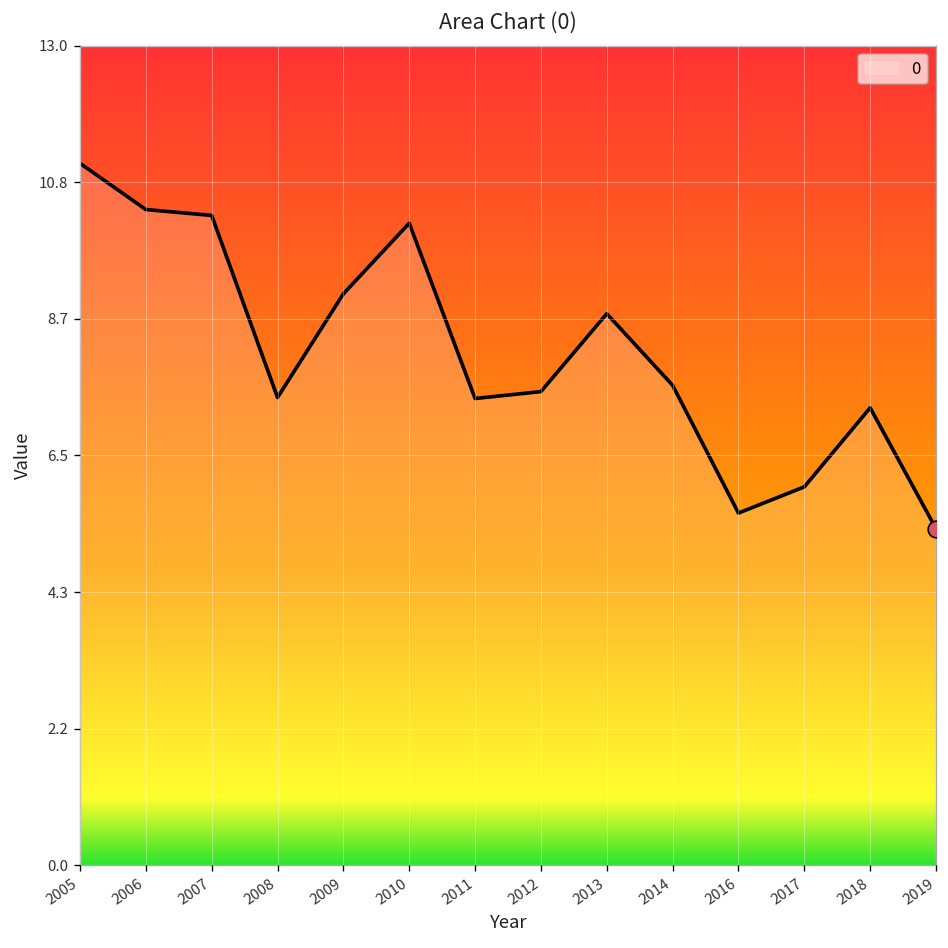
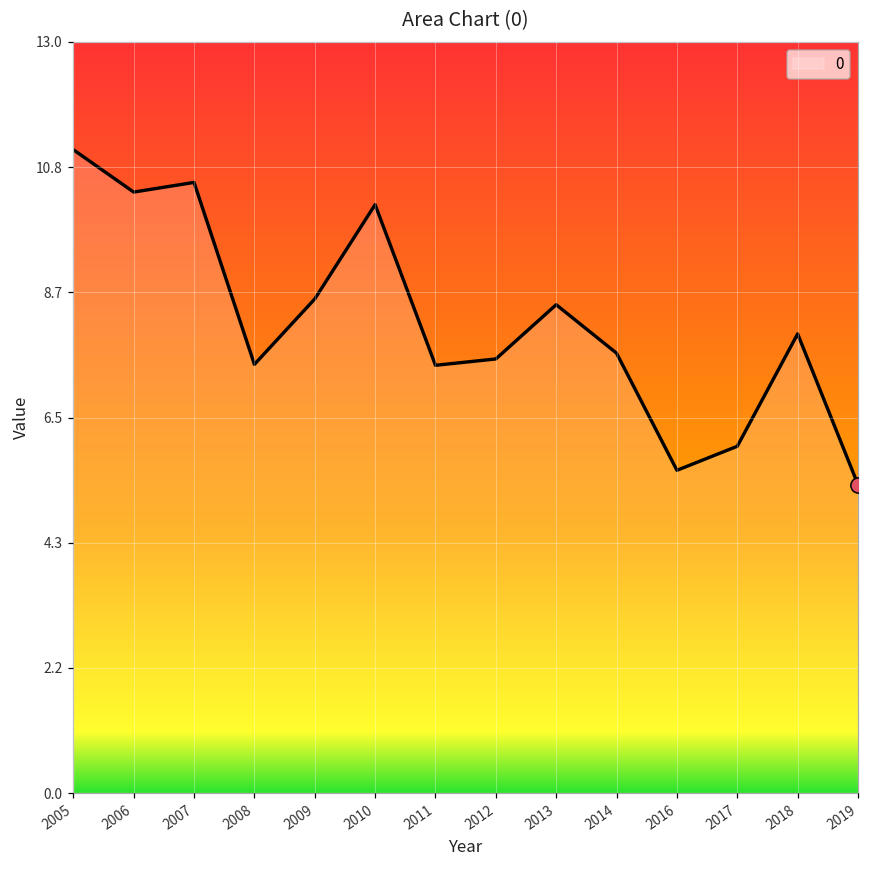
  {
    "0": {
      "2005": 11.1,
      "2006": 10.4,
-     "2007": 10.3,
+     "2007": 10.6,
      "2008": 7.4,
-     "2009": 9.1,
+     "2009": 8.6,
      "2010": 10.2,
      "2011": 7.4,
      "2012": 7.5,
-     "2013": 8.7,
+     "2013": 8.5,
      "2014": 7.6,
      "2016": 5.6,
      "2017": 6.0,
-     "2018": 7.3
+     "2018": 7.9
    }
  }
